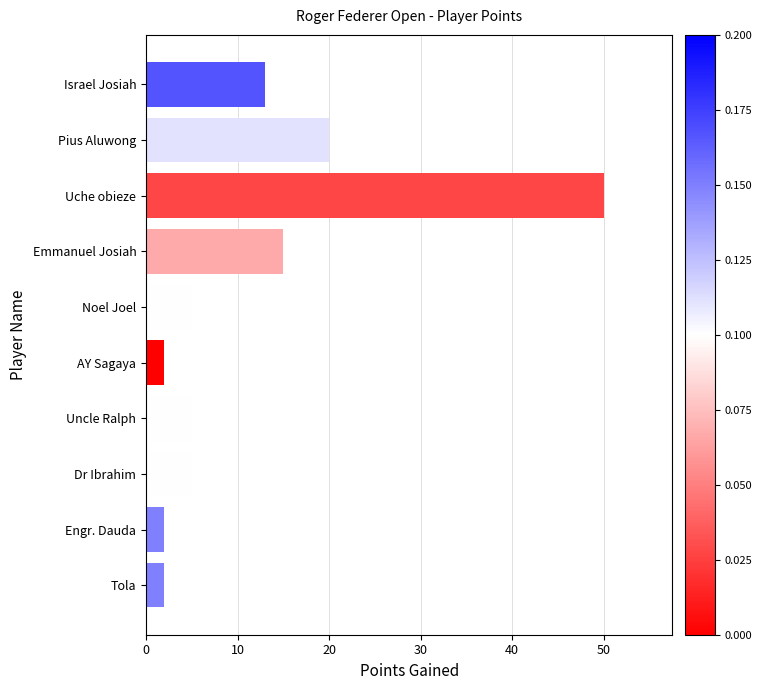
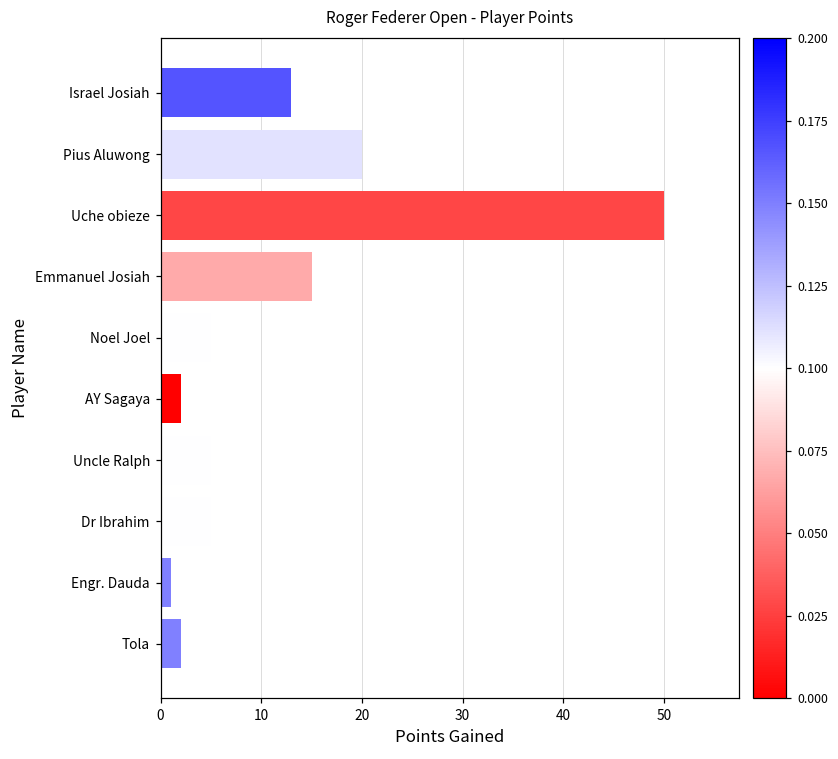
  {
    "Israel Josiah": 13,
    "Pius Aluwong": 20,
    "Uche obieze": 50,
    "Emmanuel Josiah": 15,
    "Noel Joel": 5,
    "AY Sagaya": 2,
    "Uncle Ralph": 5,
    "Dr Ibrahim": 5,
-   "Engr. Dauda": 2,
+   "Engr. Dauda": 1,
    "Tola": 2
  }
